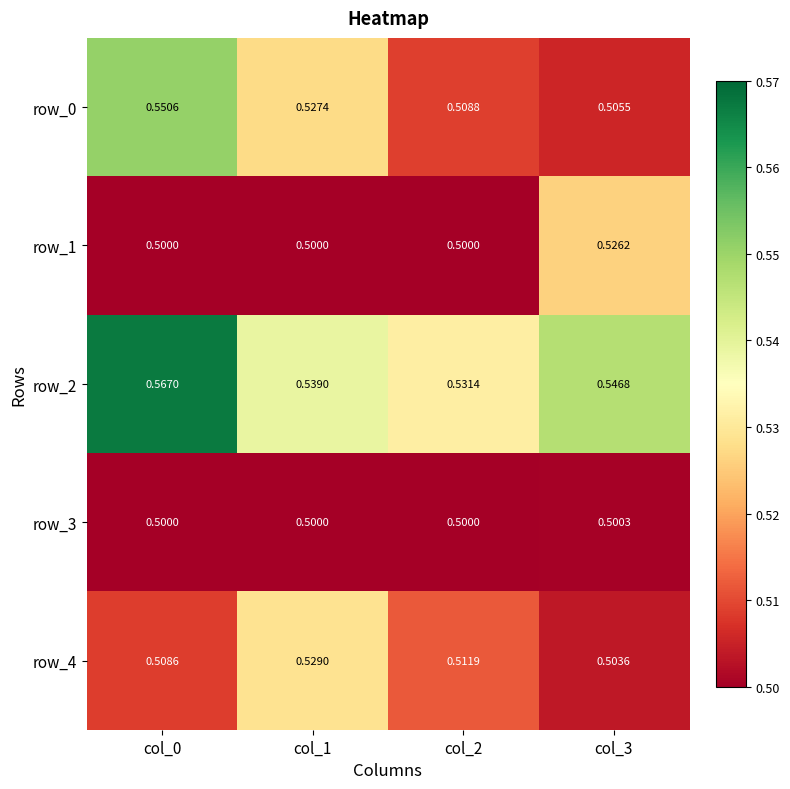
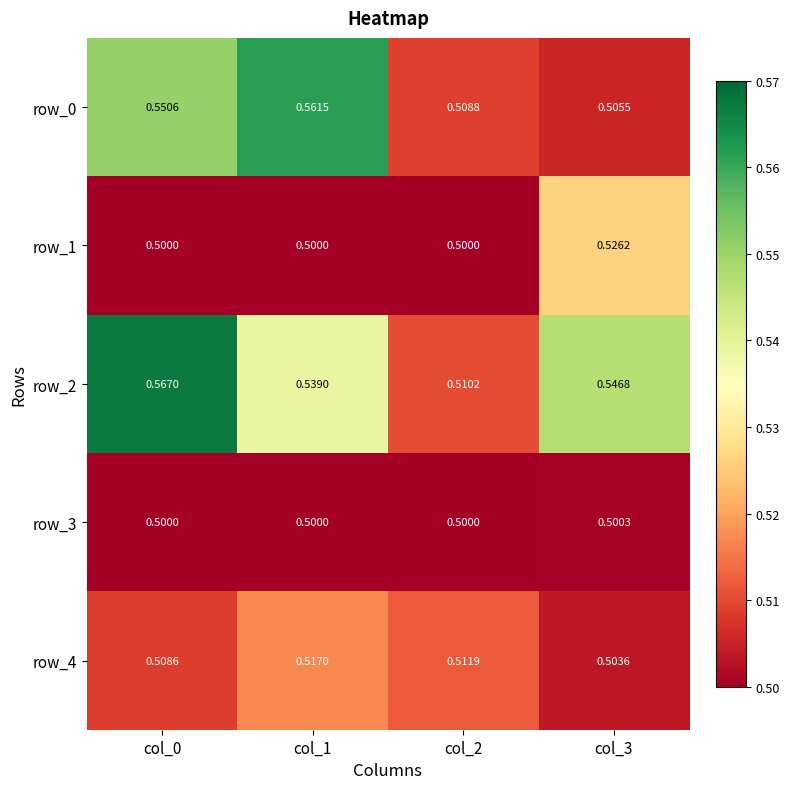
  {
    "row_0": {
      "col_0": 0.5506,
-     "col_1": 0.5274,
+     "col_1": 0.5615,
      "col_2": 0.5088,
      "col_3": 0.5055
    },
    "row_1": {
      "col_0": 0.5000,
      "col_1": 0.5000,
      "col_2": 0.5000,
      "col_3": 0.5262
    },
    "row_2": {
      "col_0": 0.5670,
      "col_1": 0.5390,
-     "col_2": 0.5314,
+     "col_2": 0.5102,
      "col_3": 0.5468
    },
    "row_3": {
      "col_0": 0.5000,
      "col_1": 0.5000,
      "col_2": 0.5000,
      "col_3": 0.5003
    },
    "row_4": {
      "col_0": 0.5086,
-     "col_1": 0.5290,
+     "col_1": 0.5170,
      "col_2": 0.5119,
      "col_3": 0.5036
    }
  }
